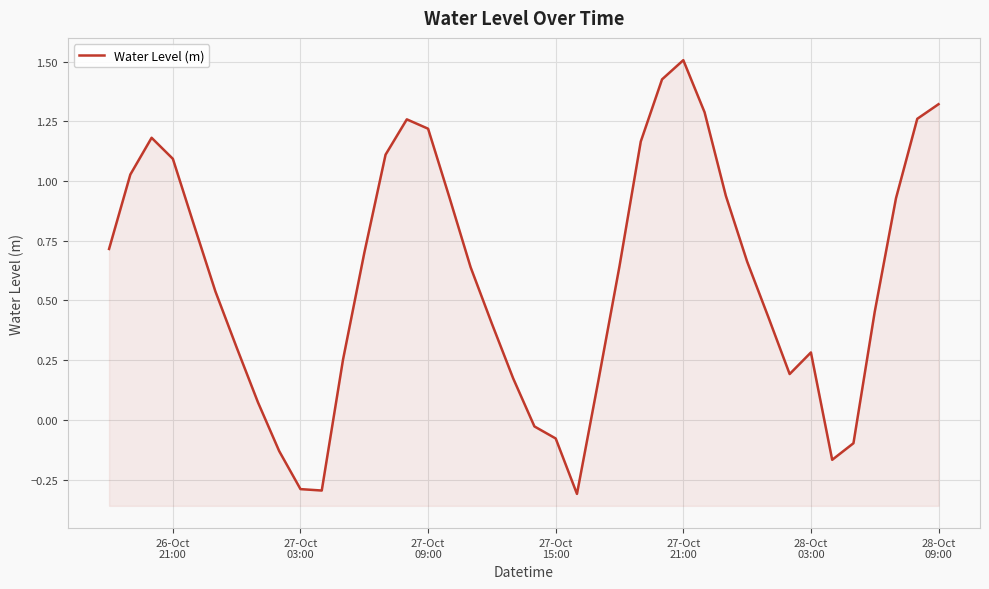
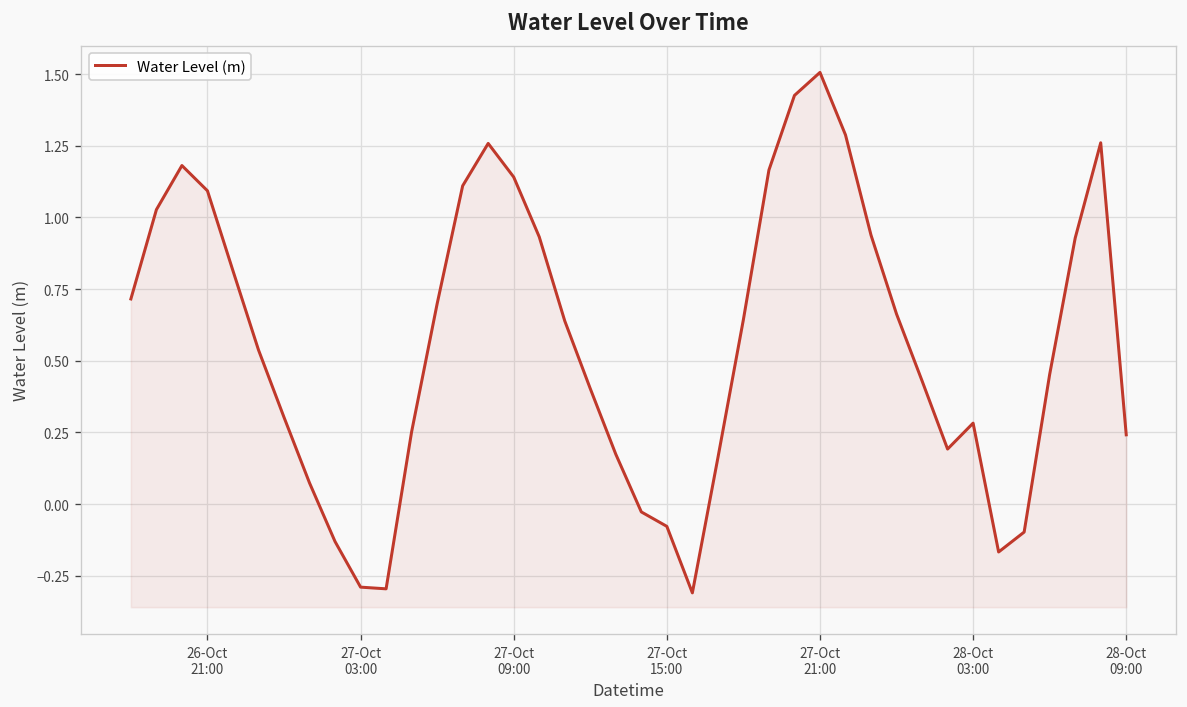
  {
    "26-Oct 21:00": 1.09,
    "27-Oct 03:00": -0.29,
-   "27-Oct 09:00": 1.22,
+   "27-Oct 09:00": 1.14,
    "27-Oct 15:00": -0.08,
    "27-Oct 21:00": 1.51,
    "28-Oct 03:00": 0.28,
-   "28-Oct 09:00": 1.32
+   "28-Oct 09:00": 0.24
  }
